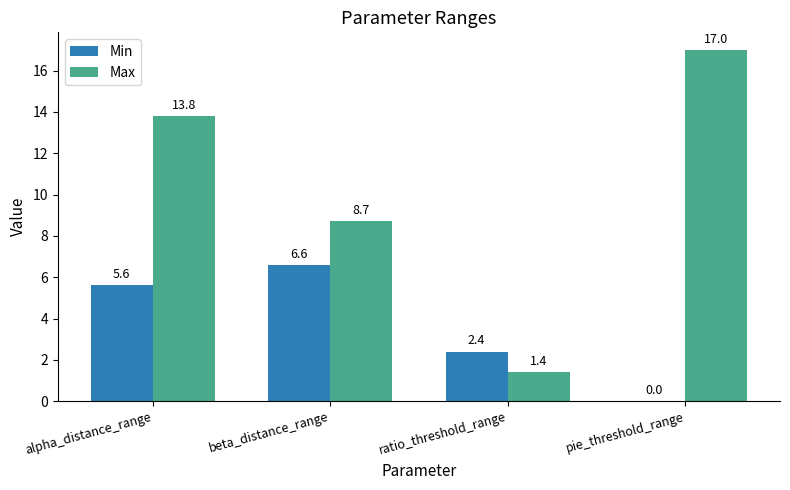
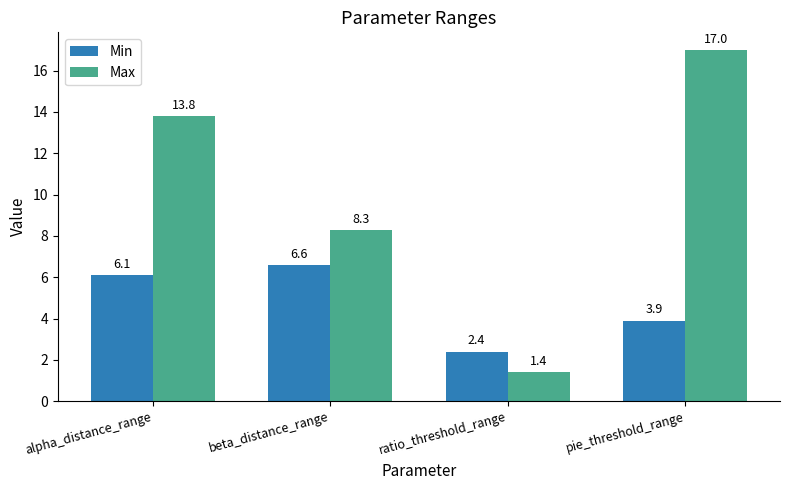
  {
    "Min": {
-     "alpha_distance_range": 5.6,
+     "alpha_distance_range": 6.1,
      "beta_distance_range": 6.6,
      "ratio_threshold_range": 2.4,
-     "pie_threshold_range": 0.0
+     "pie_threshold_range": 3.9
    },
    "Max": {
      "alpha_distance_range": 13.8,
-     "beta_distance_range": 8.7,
+     "beta_distance_range": 8.3,
      "ratio_threshold_range": 1.4,
      "pie_threshold_range": 17.0
    }
  }
